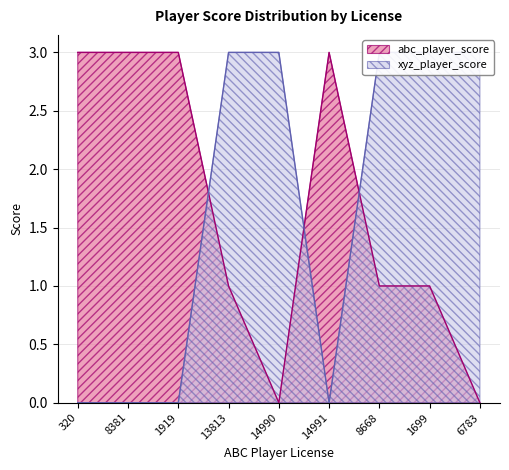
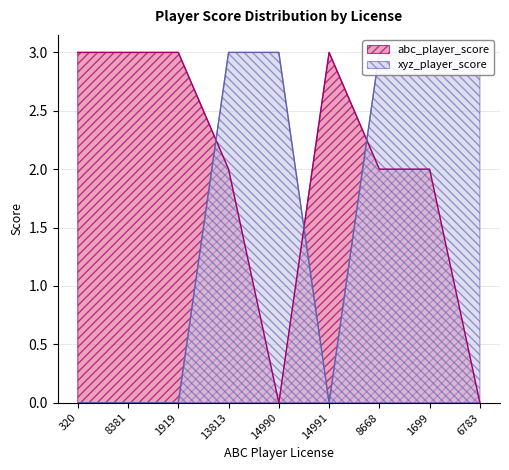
  {
    "abc_player_score": {
      "320": 3,
      "8381": 3,
      "1919": 3,
-     "13813": 1,
+     "13813": 2,
      "14990": 0,
      "14991": 3,
-     "8668": 1,
-     "1699": 1,
+     "8668": 2,
+     "1699": 2,
      "6783": 0
    },
    "xyz_player_score": {
      "320": 0,
      "8381": 0,
      "1919": 0,
      "13813": 3,
      "14990": 3,
      "14991": 0
    }
  }
